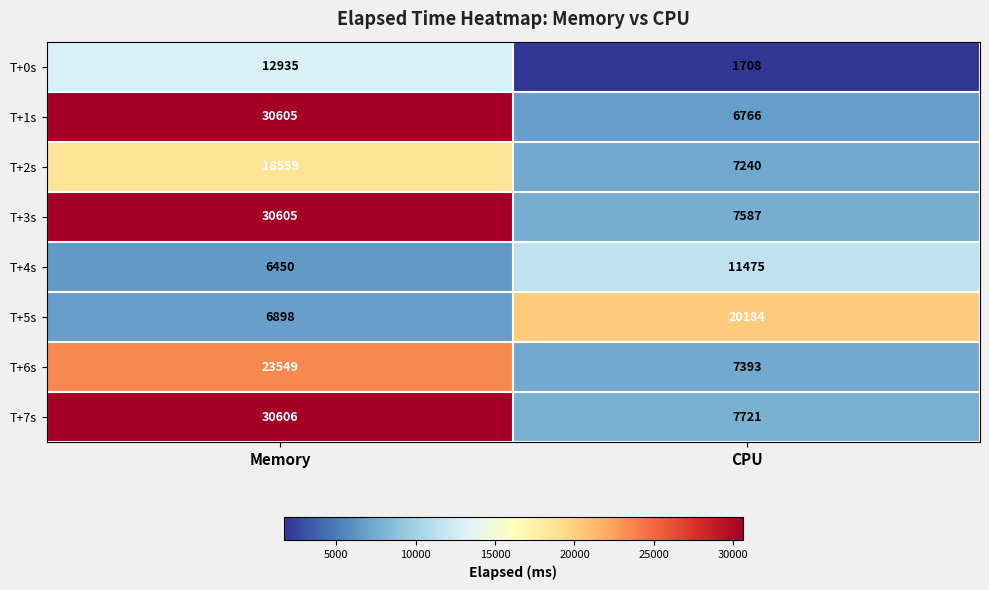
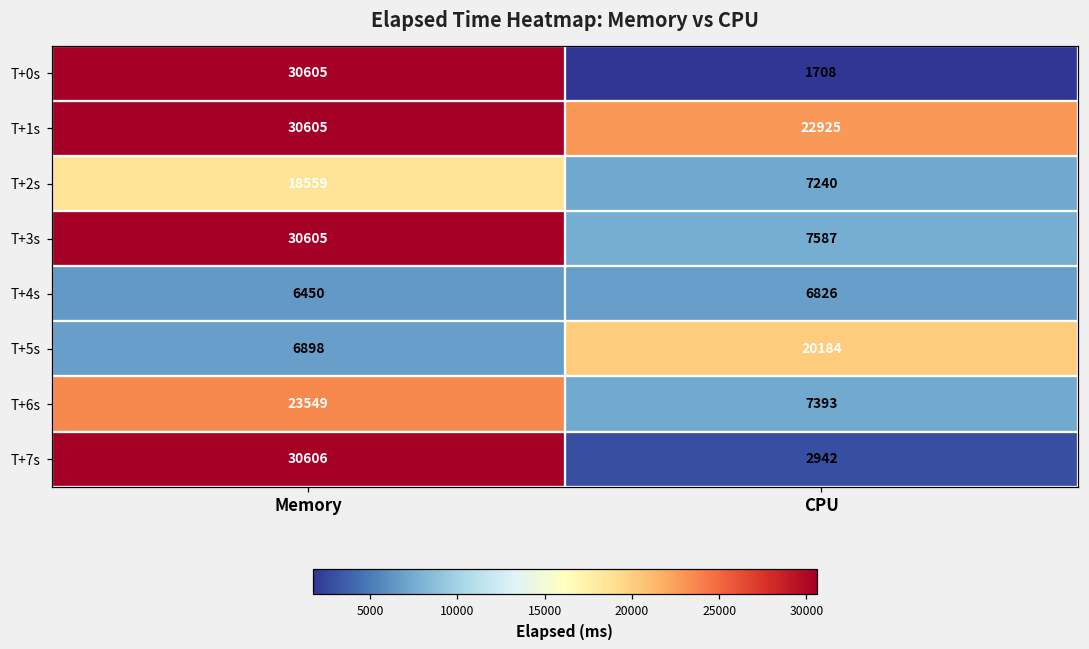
  {
    "T+0s": {
-     "Memory": 12935,
+     "Memory": 30605,
      "CPU": 1708
    },
    "T+1s": {
      "Memory": 30605,
-     "CPU": 6766
+     "CPU": 22925
    },
    "T+2s": {
      "Memory": 18559,
      "CPU": 7240
    },
    "T+3s": {
      "Memory": 30605,
      "CPU": 7587
    },
    "T+4s": {
      "Memory": 6450,
-     "CPU": 11475
+     "CPU": 6826
    },
    "T+5s": {
      "Memory": 6898,
      "CPU": 20184
    },
    "T+6s": {
      "Memory": 23549,
      "CPU": 7393
    },
    "T+7s": {
      "Memory": 30606,
-     "CPU": 7721
+     "CPU": 2942
    }
  }
